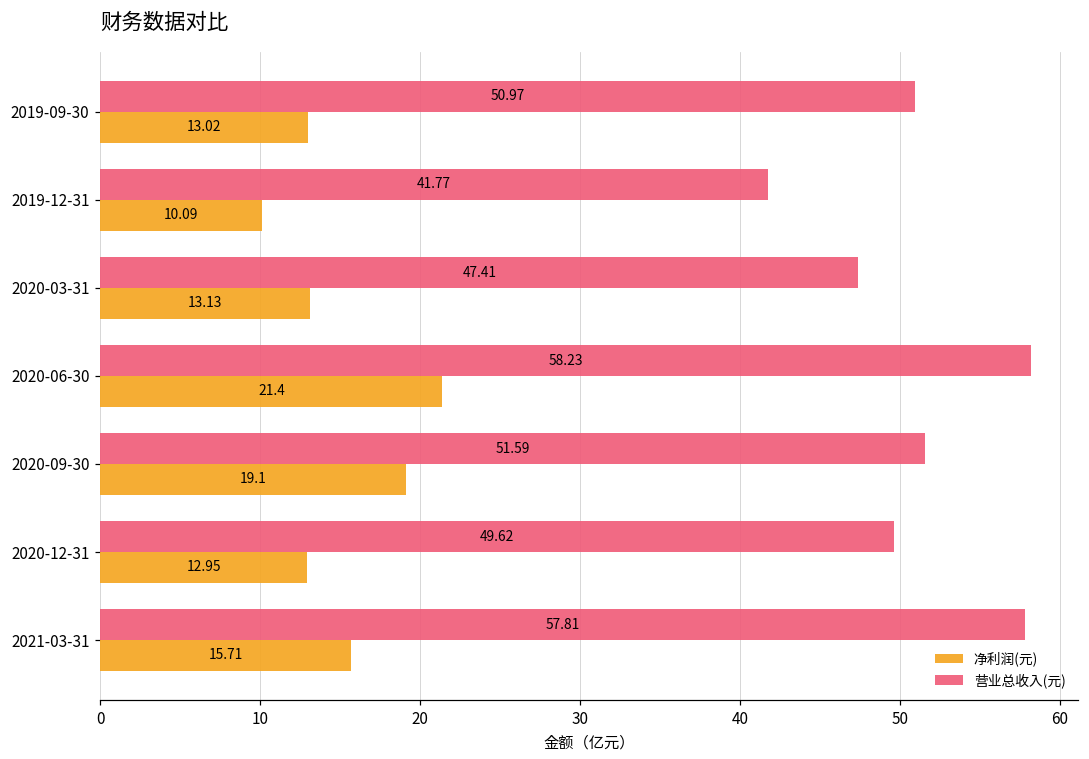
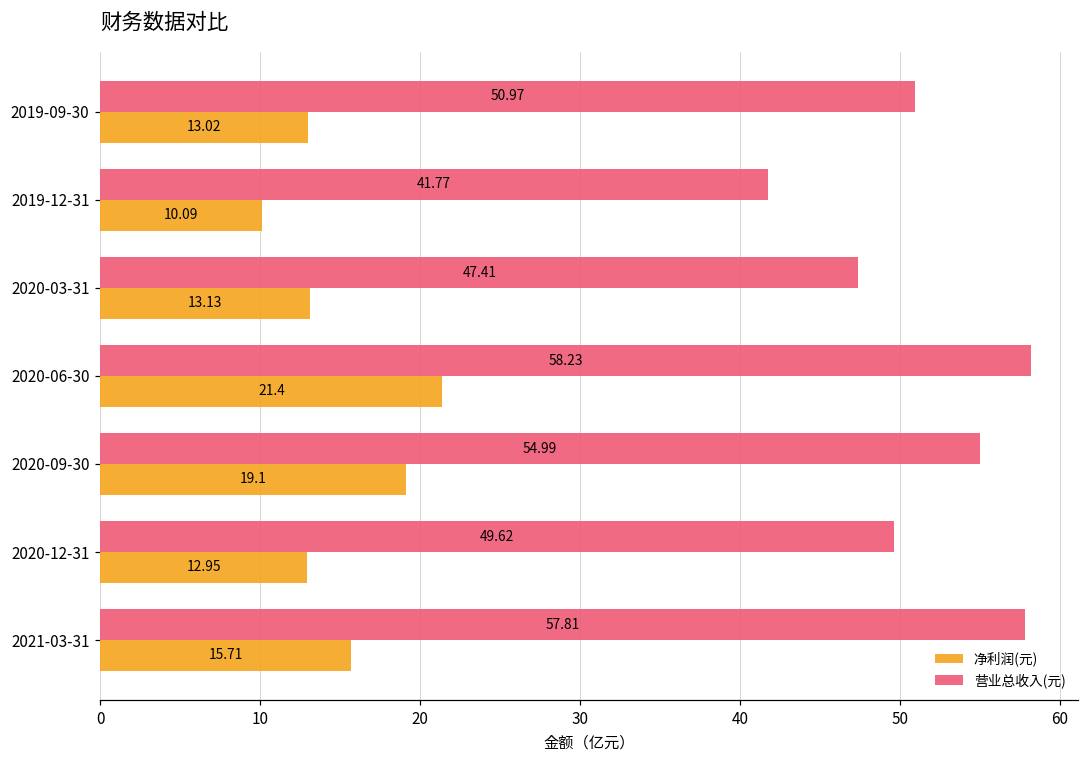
  {
    "净利润(元)": {
      "2019-09-30": 13.02,
      "2019-12-31": 10.09,
      "2020-03-31": 13.13,
      "2020-06-30": 21.4,
      "2020-09-30": 19.1,
      "2020-12-31": 12.95,
      "2021-03-31": 15.71
    },
    "营业总收入(元)": {
      "2019-09-30": 50.97,
      "2019-12-31": 41.77,
      "2020-03-31": 47.41,
      "2020-06-30": 58.23,
-     "2020-09-30": 51.59,
+     "2020-09-30": 54.99,
      "2020-12-31": 49.62,
      "2021-03-31": 57.81
    }
  }
